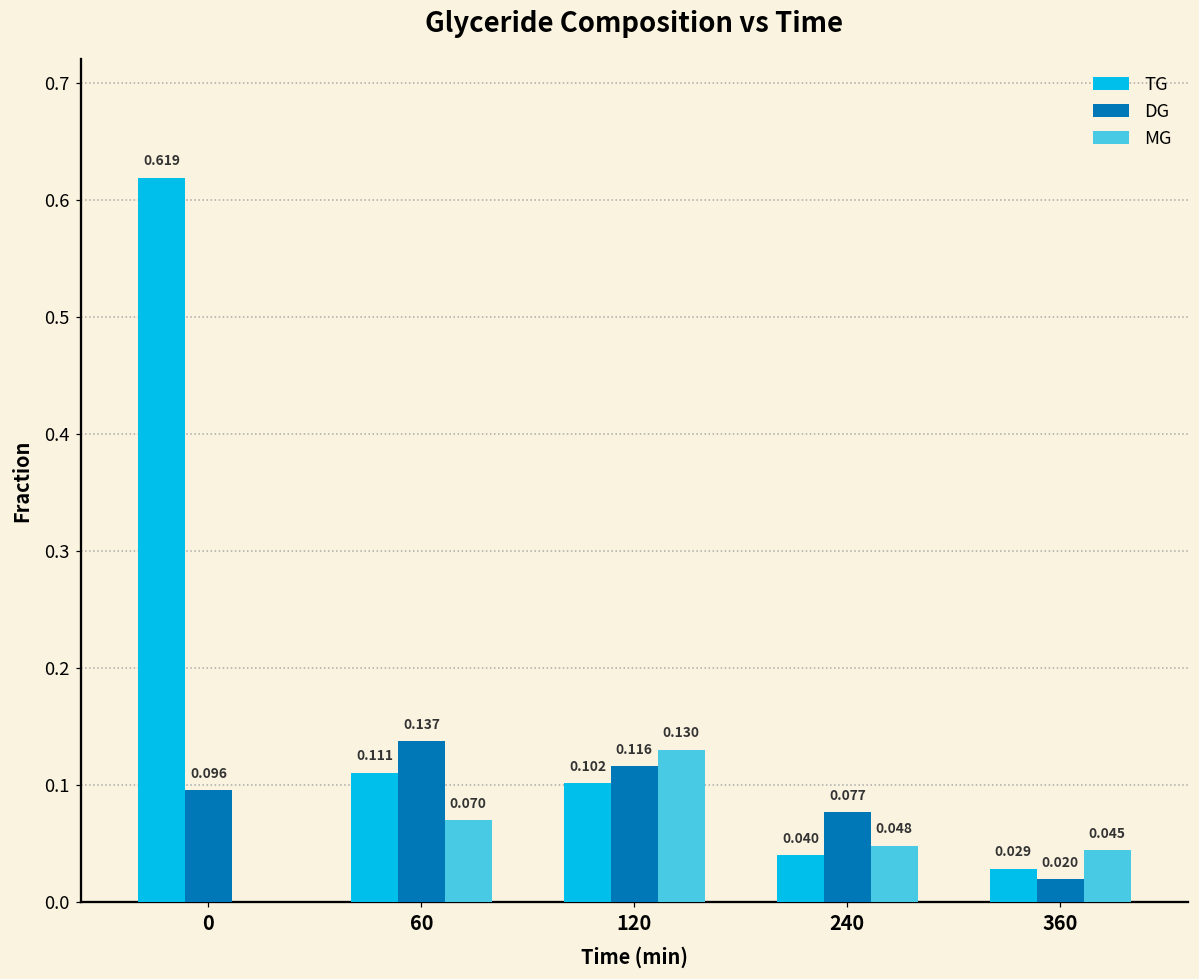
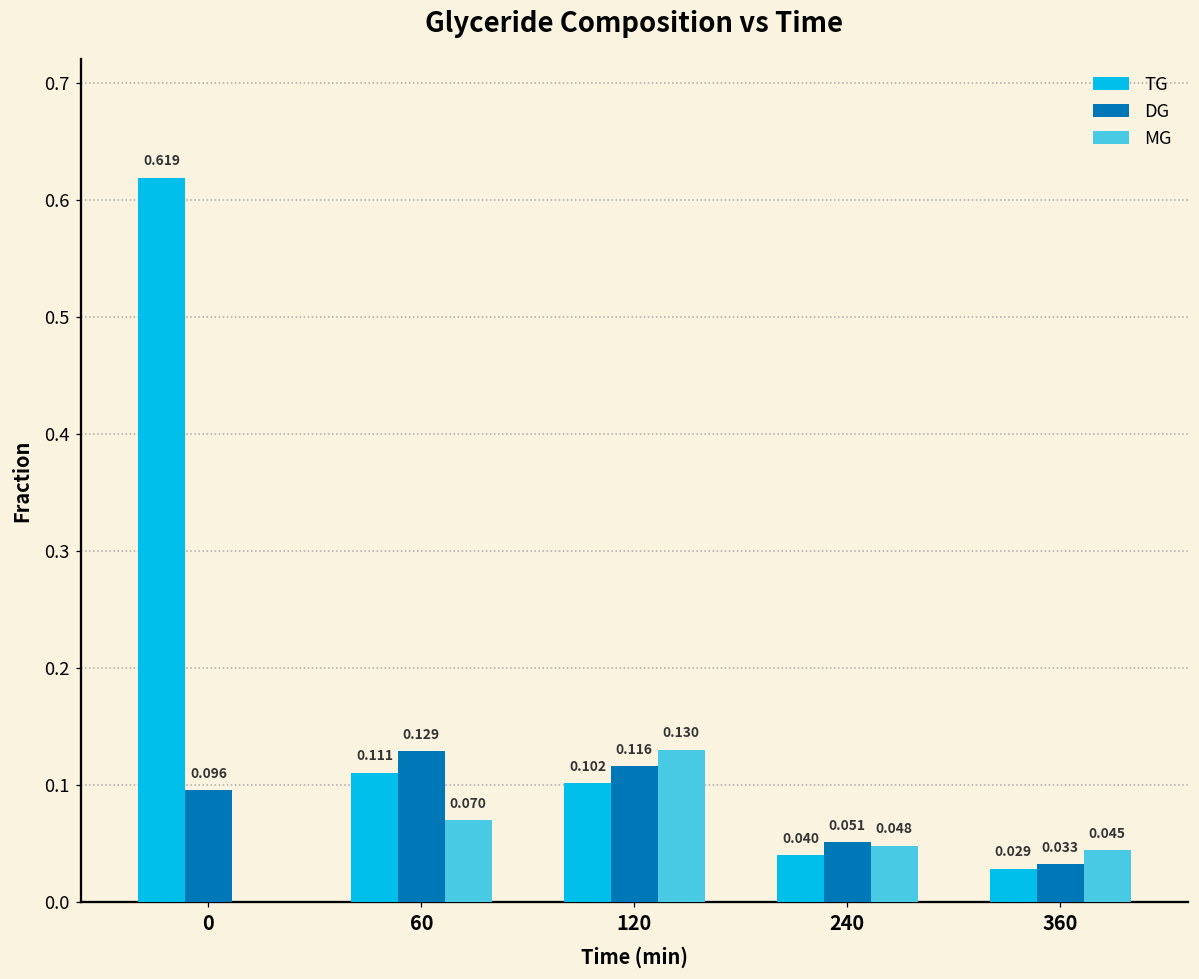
  {
    "TG": {
      "0": 0.619,
      "60": 0.111,
      "120": 0.102,
      "240": 0.040,
      "360": 0.029
    },
    "DG": {
      "0": 0.096,
-     "60": 0.137,
+     "60": 0.129,
      "120": 0.116,
-     "240": 0.077,
-     "360": 0.020
+     "240": 0.051,
+     "360": 0.033
    },
    "MG": {
      "60": 0.070,
      "120": 0.130,
      "240": 0.048,
      "360": 0.045
    }
  }
